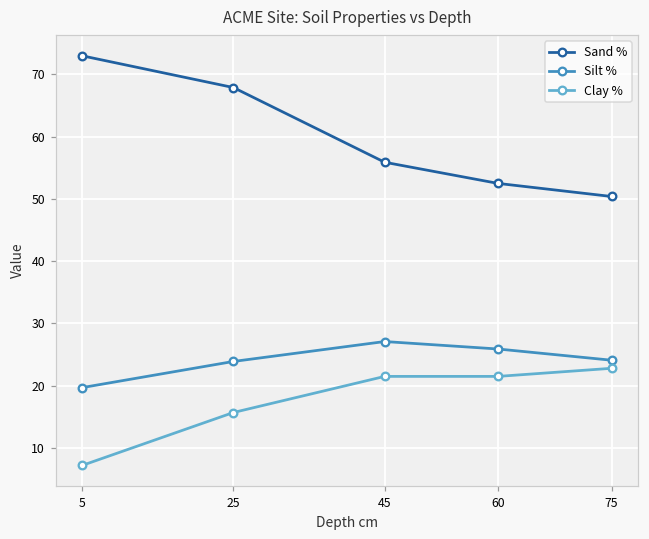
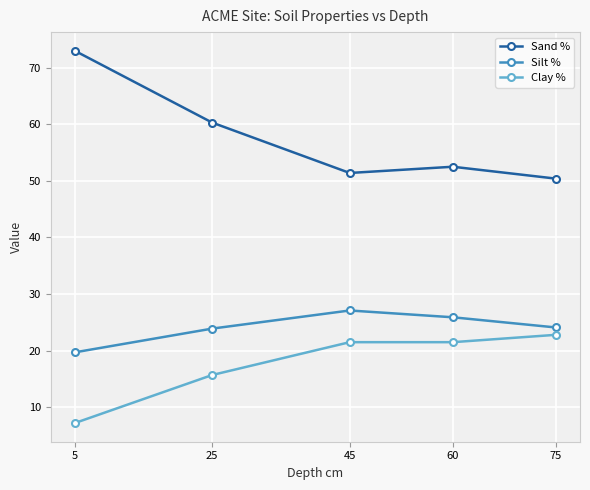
  {
    "Sand %": {
      "5": 73,
-     "25": 68,
-     "45": 56,
+     "25": 60,
+     "45": 51,
      "60": 53,
      "75": 50
    }
  }
